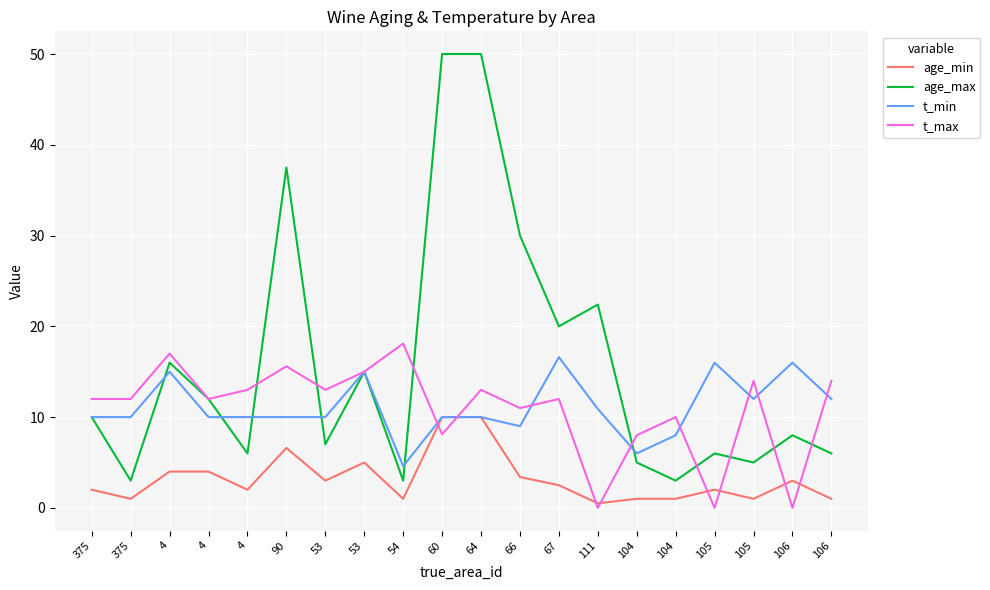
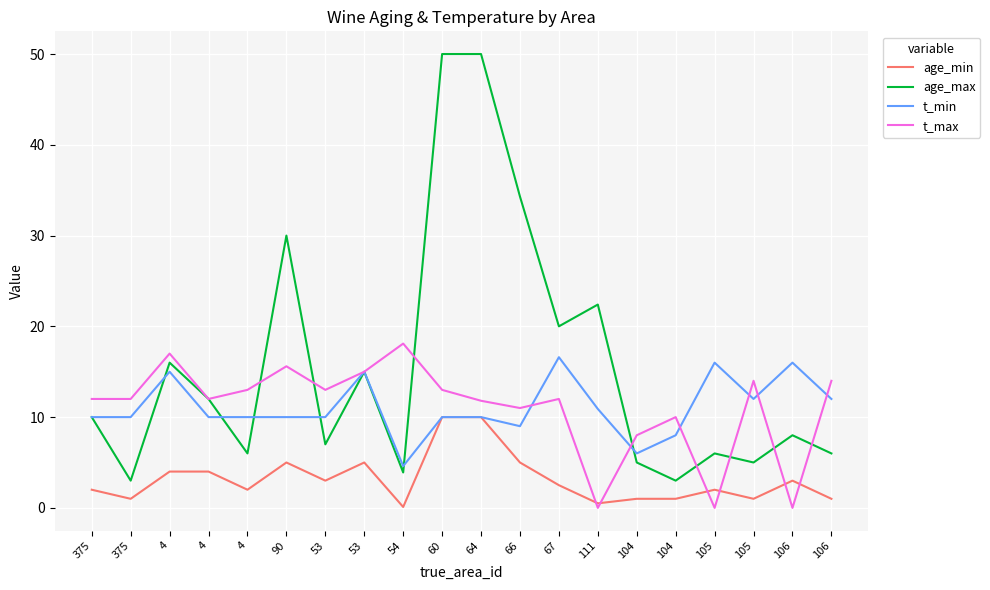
  {
    "age_min": {
-     "90": 7,
-     "54": 1,
-     "66": 3,
+     "90": 5,
+     "54": 0,
+     "66": 5,
      "67": 3,
      "111": 1
    },
    "age_max": {
-     "90": 38,
-     "54": 3,
+     "90": 30,
+     "54": 4,
      "60": 50,
      "64": 50,
-     "66": 30,
+     "66": 34,
      "67": 20,
      "111": 22
    },
    "t_min": {
      "90": 10,
      "54": 5,
      "66": 9,
      "67": 17,
      "111": 11
    },
    "t_max": {
      "90": 16,
      "54": 18,
-     "60": 8,
-     "64": 13,
+     "60": 13,
+     "64": 12,
      "66": 11,
      "67": 12,
      "111": 0
    }
  }
